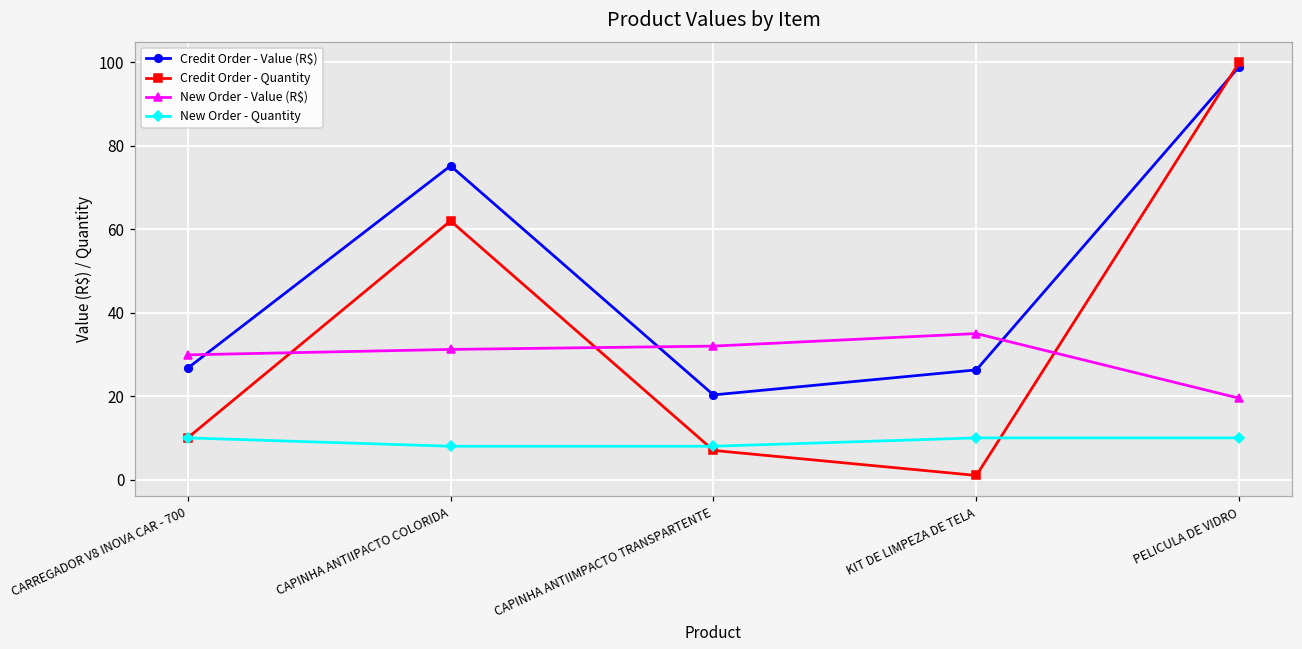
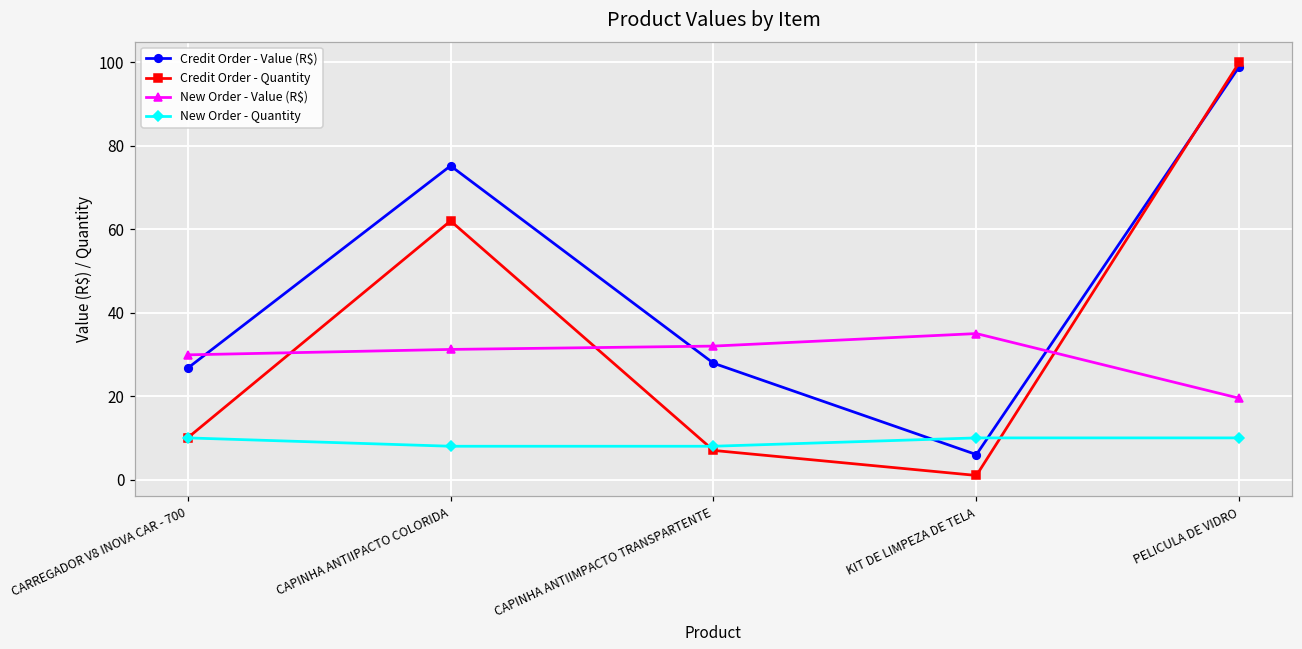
  {
    "Credit Order - Value (R$)": {
      "CARREGADOR V8 INOVA CAR - 700": 27,
      "CAPINHA ANTIIPACTO COLORIDA": 75,
-     "CAPINHA ANTIIMPACTO TRANSPARTENTE": 20,
-     "KIT DE LIMPEZA DE TELA": 26,
+     "CAPINHA ANTIIMPACTO TRANSPARTENTE": 28,
+     "KIT DE LIMPEZA DE TELA": 6,
      "PELICULA DE VIDRO": 99
    },
    "Credit Order - Quantity": {
      "CAPINHA ANTIIPACTO COLORIDA": 62,
      "CAPINHA ANTIIMPACTO TRANSPARTENTE": 7,
      "KIT DE LIMPEZA DE TELA": 1,
      "PELICULA DE VIDRO": 100
    },
    "New Order - Value (R$)": {
      "CARREGADOR V8 INOVA CAR - 700": 30,
      "CAPINHA ANTIIPACTO COLORIDA": 31,
      "CAPINHA ANTIIMPACTO TRANSPARTENTE": 32,
      "KIT DE LIMPEZA DE TELA": 35,
      "PELICULA DE VIDRO": 20
    },
    "New Order - Quantity": {
      "CAPINHA ANTIIPACTO COLORIDA": 8,
      "CAPINHA ANTIIMPACTO TRANSPARTENTE": 8,
      "KIT DE LIMPEZA DE TELA": 10,
      "PELICULA DE VIDRO": 10
    }
  }
